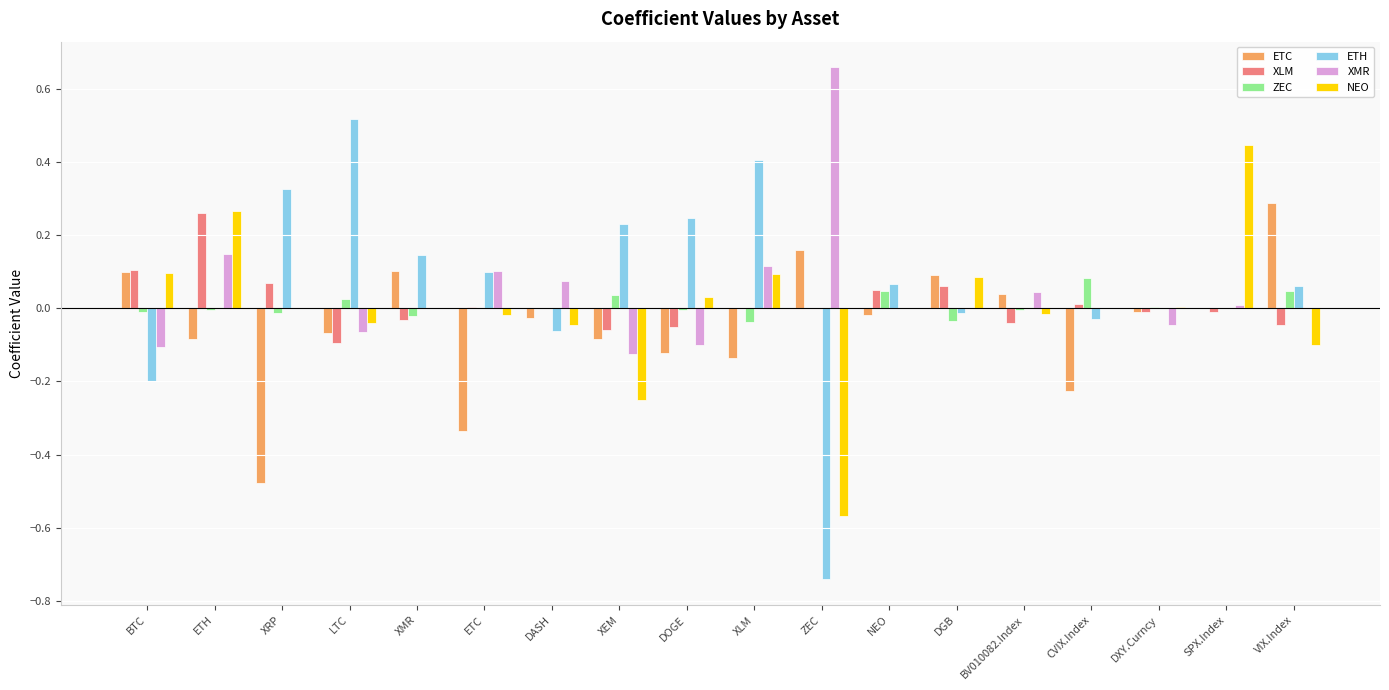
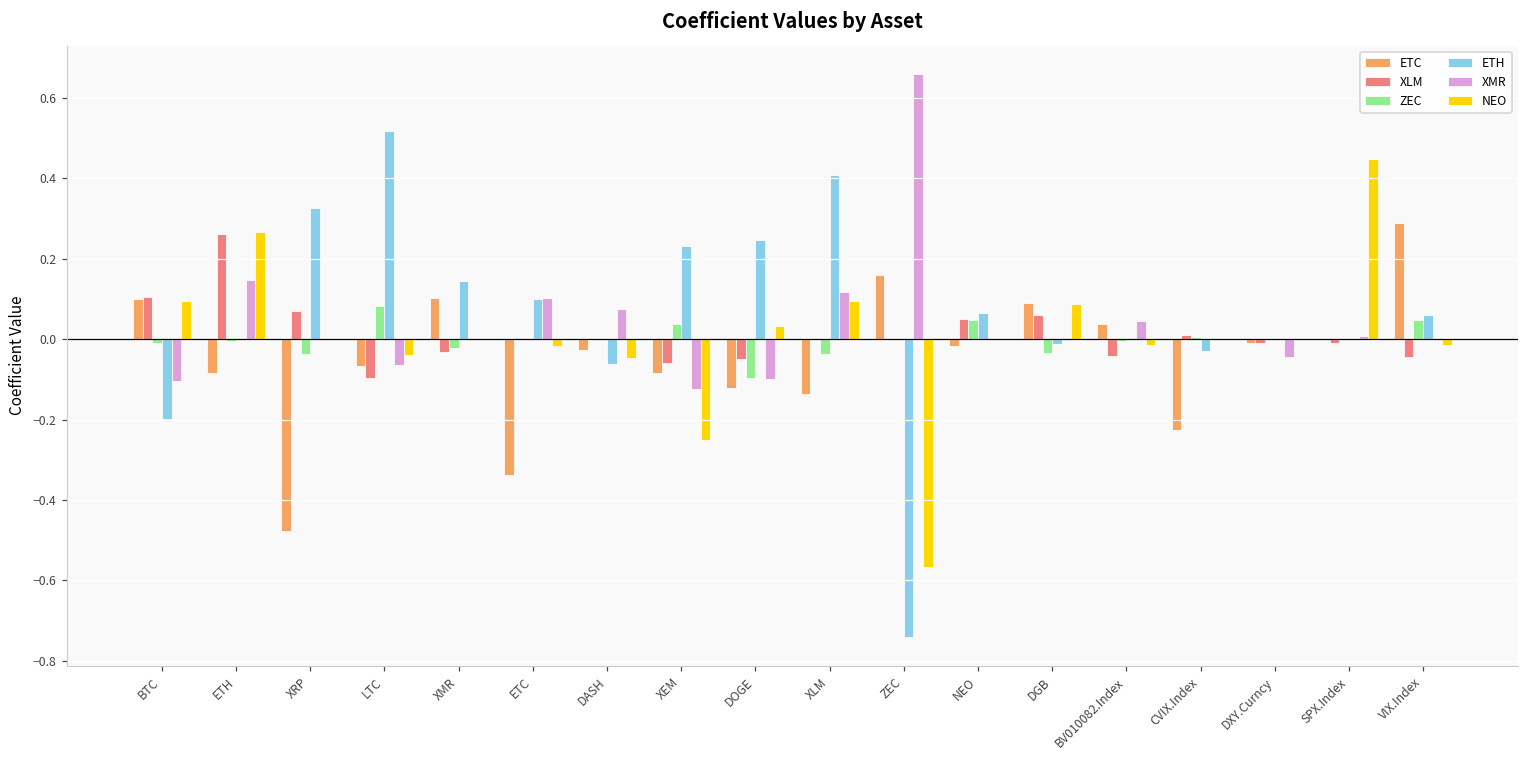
  {
    "ZEC": {
      "BTC": -0.01,
-     "XRP": -0.01,
-     "LTC": 0.03,
+     "XRP": -0.04,
+     "LTC": 0.08,
      "XMR": -0.02,
      "ETC": 0.00,
      "DASH": 0.00,
      "XEM": 0.04,
-     "DOGE": 0.00,
+     "DOGE": -0.10,
      "XLM": -0.04,
      "ZEC": 0.00,
      "NEO": 0.05,
      "DGB": -0.03,
-     "CVIX.Index": 0.08,
+     "CVIX.Index": 0.01,
      "VIX.Index": 0.05
    },
    "ETH": {
      "BTC": -0.20,
      "ETH": 0.00,
      "XRP": 0.33,
      "LTC": 0.52,
      "XMR": 0.14,
      "ETC": 0.10,
      "DASH": -0.06,
      "XEM": 0.23,
      "DOGE": 0.25,
      "XLM": 0.41,
      "ZEC": -0.74,
      "NEO": 0.07,
      "DGB": -0.01,
      "BV010082.Index": 0.00,
      "CVIX.Index": -0.03,
      "DXY.Curncy": 0.00,
      "SPX.Index": 0.00,
      "VIX.Index": 0.06
    },
    "XMR": {
      "BTC": -0.11,
      "ETH": 0.15,
      "LTC": -0.07,
      "XMR": 0.00,
      "ETC": 0.10,
      "DASH": 0.07,
      "XEM": -0.12,
      "DOGE": -0.10,
      "XLM": 0.12,
      "ZEC": 0.66,
      "NEO": 0.00,
      "BV010082.Index": 0.05,
      "CVIX.Index": 0.00,
      "DXY.Curncy": -0.05,
      "SPX.Index": 0.01,
      "VIX.Index": 0.00
    },
    "NEO": {
      "BTC": 0.10,
      "ETH": 0.27,
      "XRP": 0.00,
      "LTC": -0.04,
      "XMR": 0.00,
      "ETC": -0.02,
      "DASH": -0.05,
      "XEM": -0.25,
      "DOGE": 0.03,
      "XLM": 0.09,
      "ZEC": -0.57,
      "NEO": 0.00,
      "DGB": 0.09,
      "BV010082.Index": -0.01,
      "CVIX.Index": 0.00,
      "SPX.Index": 0.45,
-     "VIX.Index": -0.10
+     "VIX.Index": -0.02
    }
  }
